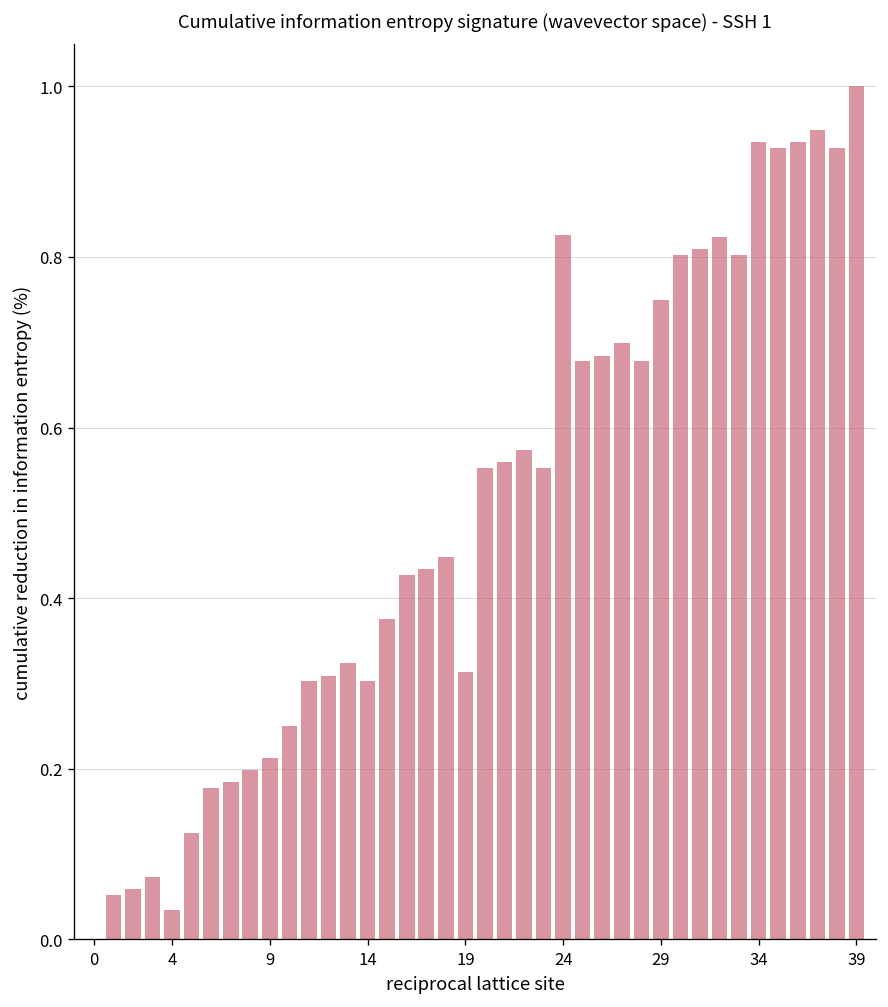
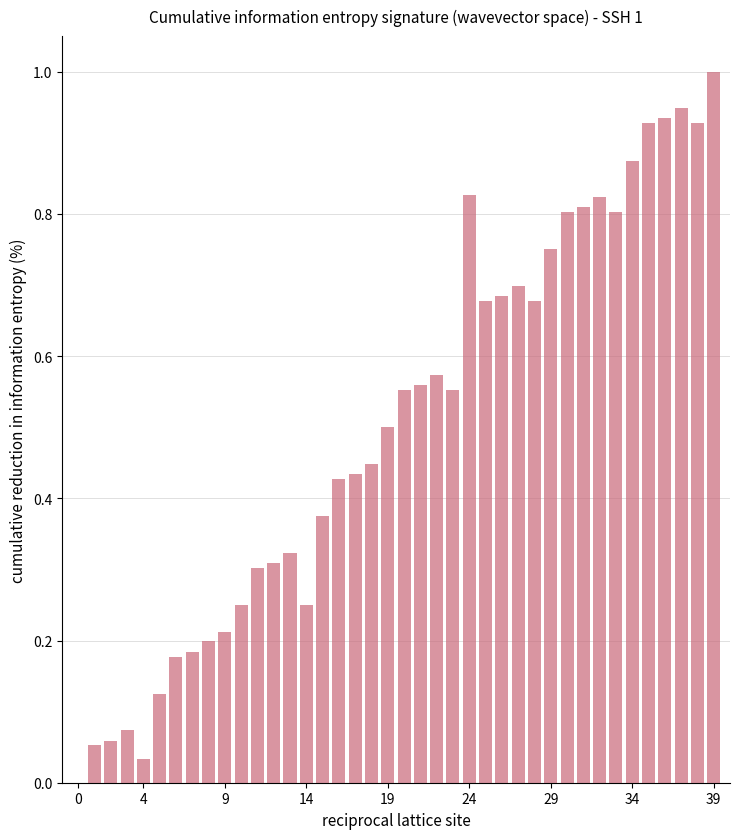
  {
    "0": 0.00,
    "4": 0.03,
    "9": 0.21,
-   "14": 0.30,
-   "19": 0.31,
+   "14": 0.25,
+   "19": 0.50,
    "24": 0.83,
    "29": 0.75,
-   "34": 0.93,
+   "34": 0.87,
    "39": 1.00
  }
